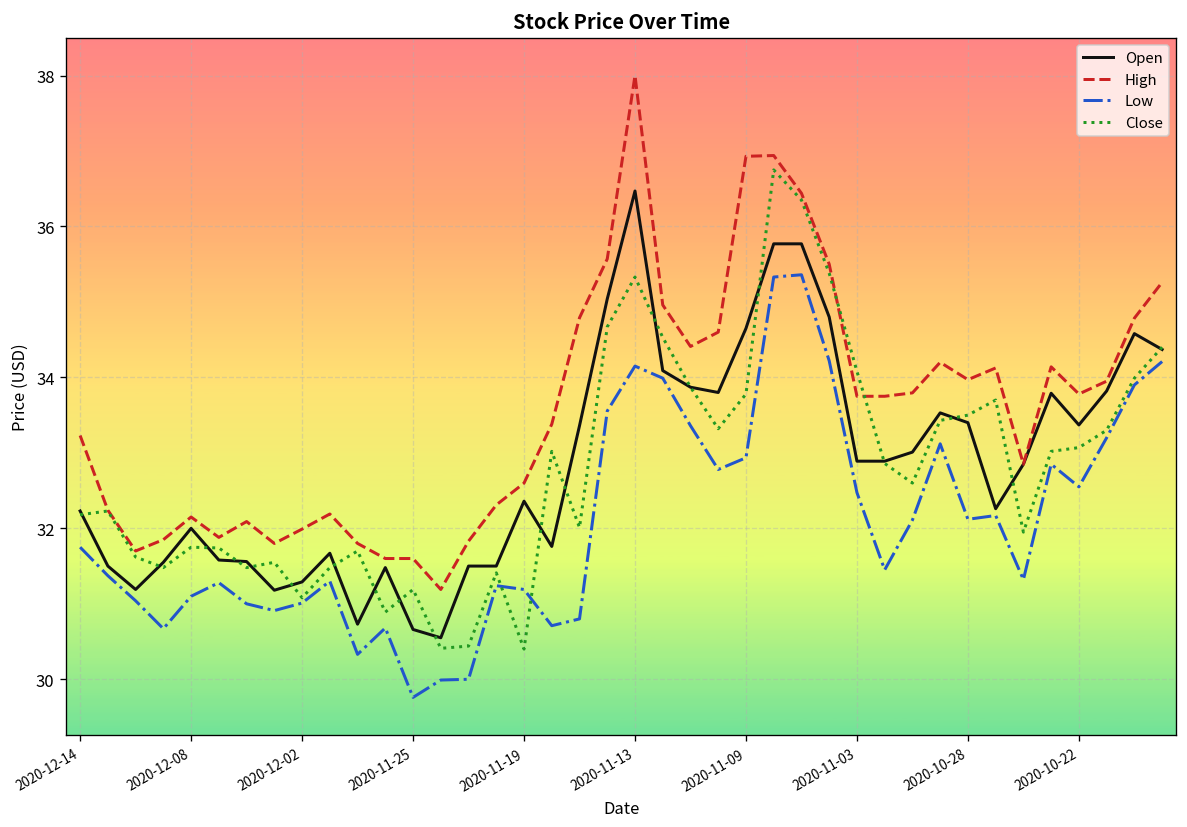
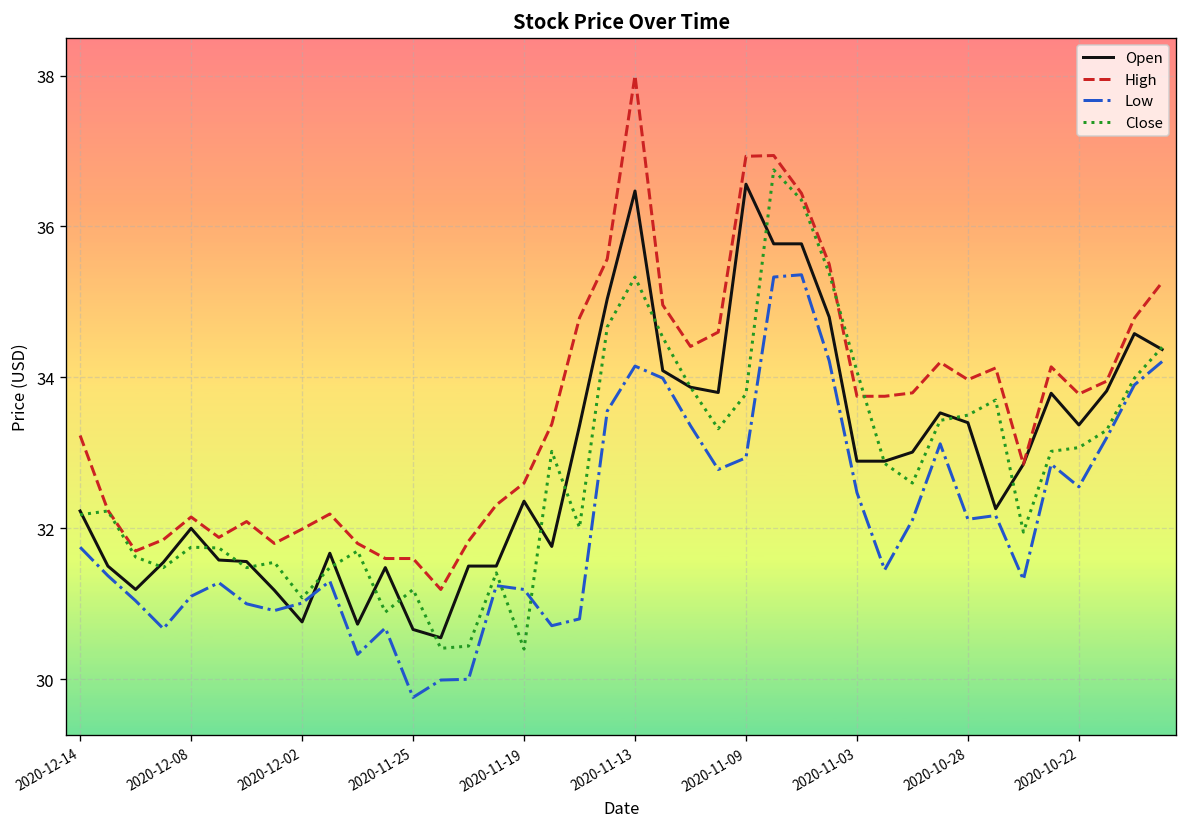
  {
    "Open": {
      "2020-12-14": 32.2,
      "2020-12-08": 32.0,
-     "2020-12-02": 31.3,
+     "2020-12-02": 30.8,
      "2020-11-25": 30.7,
      "2020-11-19": 32.4,
      "2020-11-13": 36.5,
-     "2020-11-09": 34.7,
+     "2020-11-09": 36.6,
      "2020-11-03": 32.9,
      "2020-10-28": 33.4,
      "2020-10-22": 33.4
    },
    "High": {
      "2020-12-14": 33.2,
      "2020-12-08": 32.2,
      "2020-12-02": 32.0,
      "2020-11-25": 31.6,
      "2020-11-19": 32.6,
      "2020-11-13": 38.0,
      "2020-11-09": 36.9,
      "2020-11-03": 33.8,
      "2020-10-28": 34.0,
      "2020-10-22": 33.8
    },
    "Low": {
      "2020-12-14": 31.8,
      "2020-12-08": 31.1,
      "2020-12-02": 31.0,
      "2020-11-25": 29.8,
      "2020-11-19": 31.2,
      "2020-11-13": 34.2,
      "2020-11-09": 32.9,
      "2020-11-03": 32.5,
      "2020-10-28": 32.1,
      "2020-10-22": 32.6
    },
    "Close": {
      "2020-12-14": 32.2,
      "2020-12-08": 31.8,
      "2020-12-02": 31.1,
      "2020-11-25": 31.2,
      "2020-11-19": 30.4,
      "2020-11-13": 35.3,
      "2020-11-09": 33.8,
      "2020-11-03": 34.1,
      "2020-10-28": 33.5,
      "2020-10-22": 33.1
    }
  }
